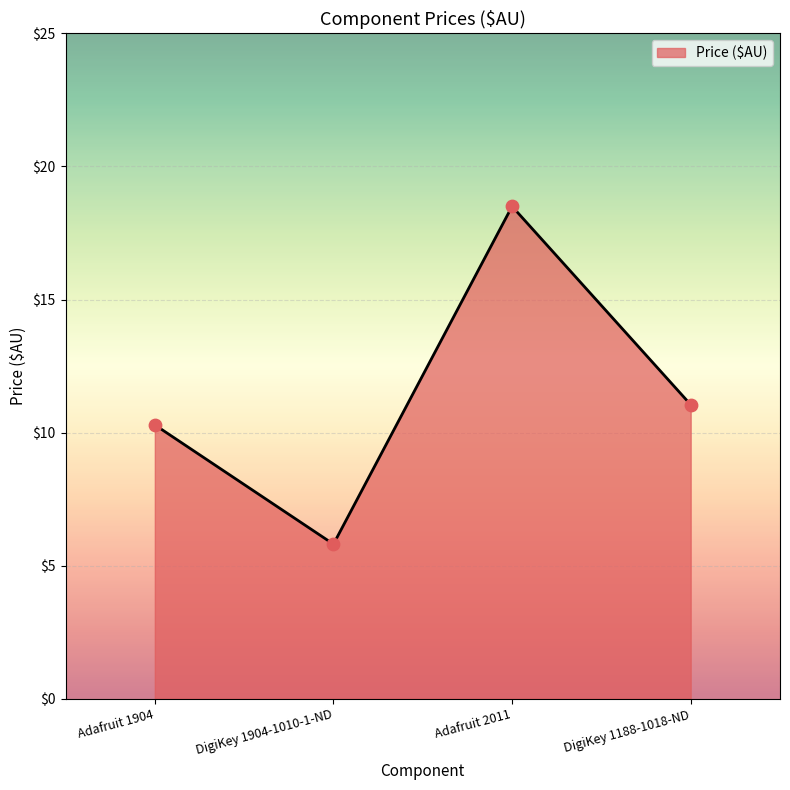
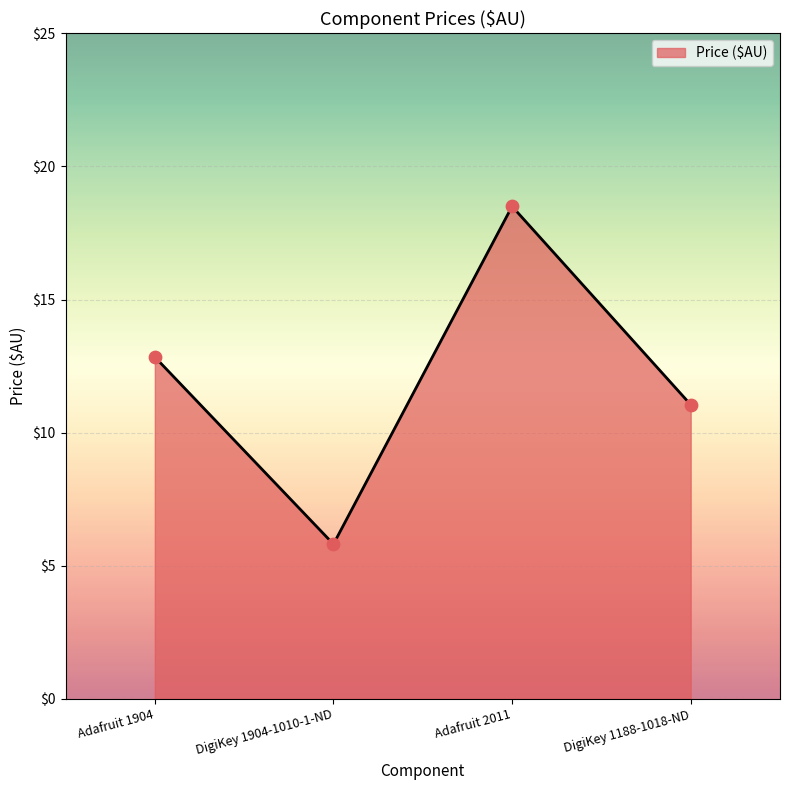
  {
-   "Adafruit 1904": "$10.3",
+   "Adafruit 1904": "$12.8",
    "DigiKey 1904-1010-1-ND": "$5.8",
    "Adafruit 2011": "$18.5",
    "DigiKey 1188-1018-ND": "$11.1"
  }
